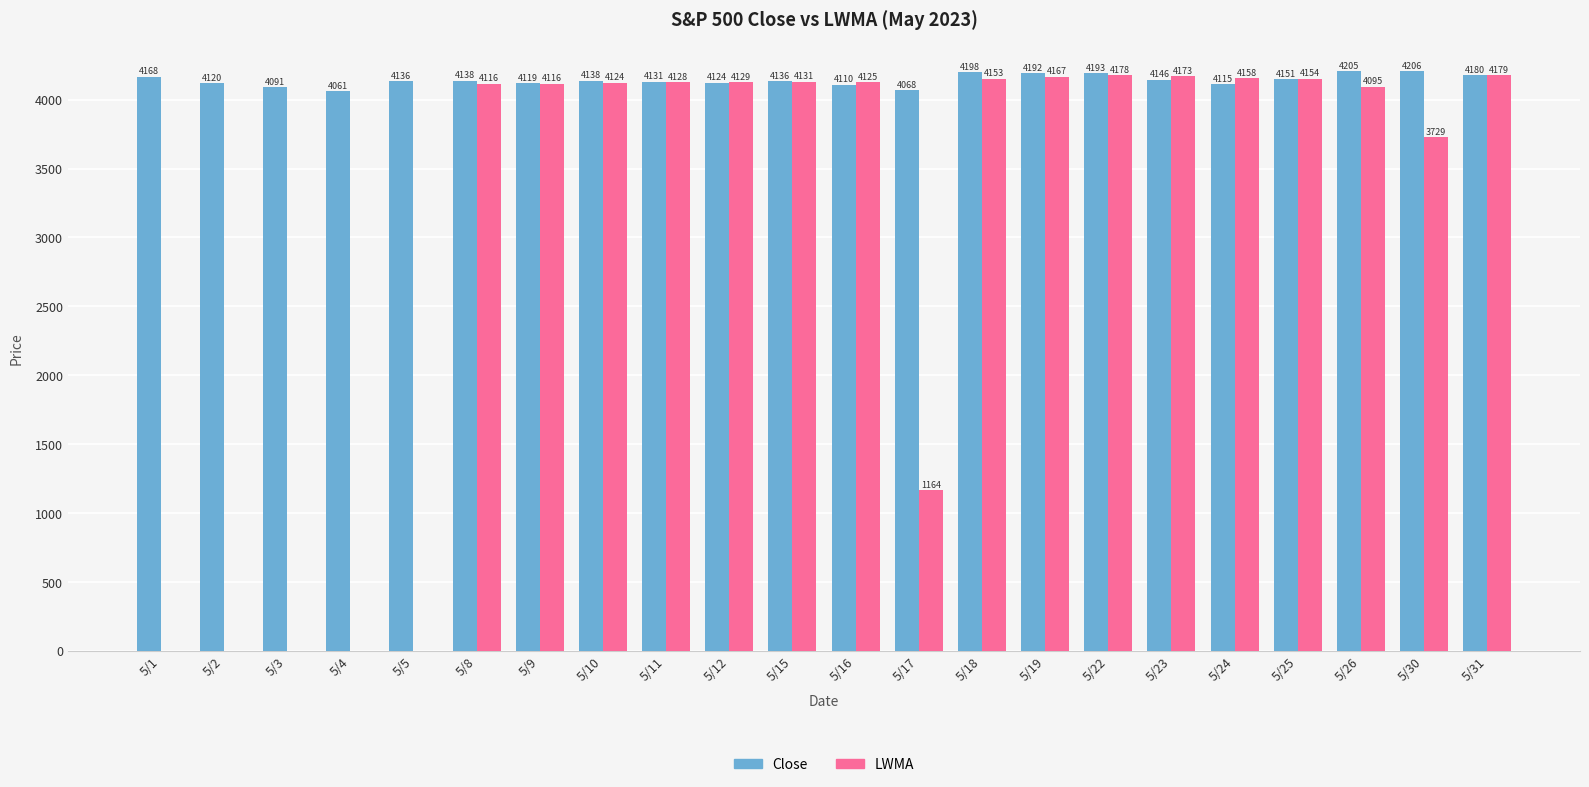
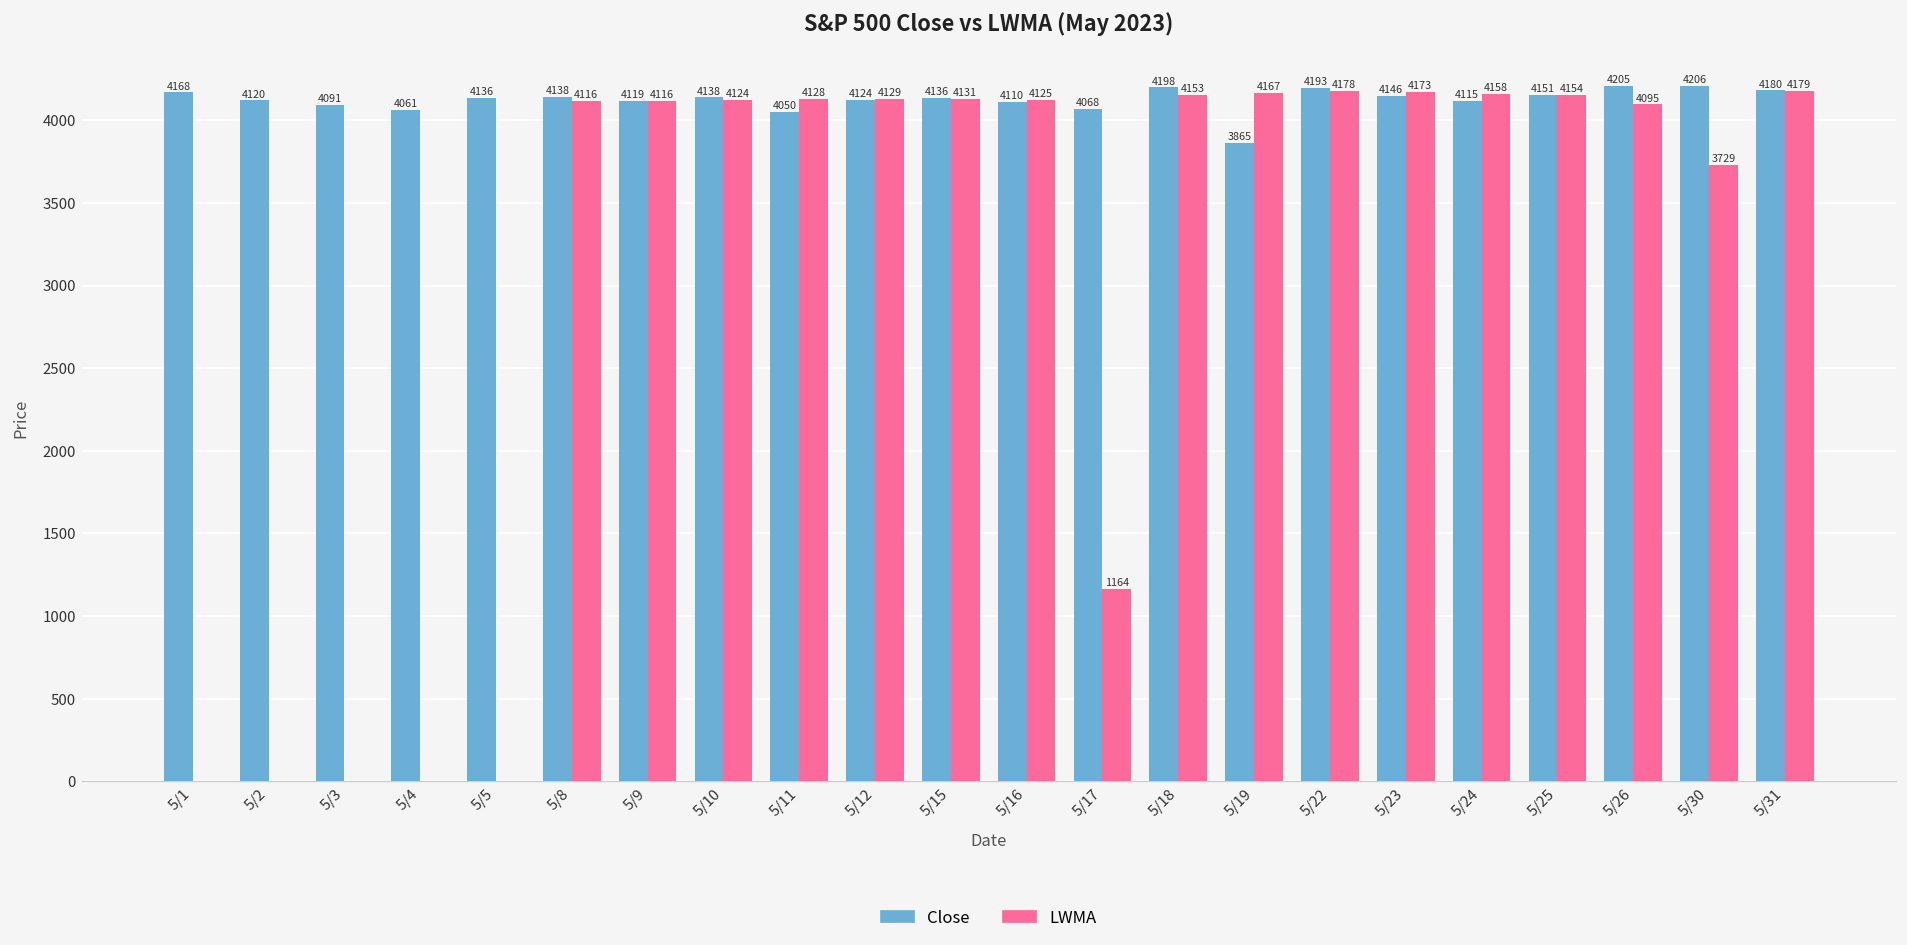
  {
    "Close": {
      "5/1": 4168,
      "5/2": 4120,
      "5/3": 4091,
      "5/4": 4061,
      "5/5": 4136,
      "5/8": 4138,
      "5/9": 4119,
      "5/10": 4138,
-     "5/11": 4131,
+     "5/11": 4050,
      "5/12": 4124,
      "5/15": 4136,
      "5/16": 4110,
      "5/17": 4068,
      "5/18": 4198,
-     "5/19": 4192,
+     "5/19": 3865,
      "5/22": 4193,
      "5/23": 4146,
      "5/24": 4115,
      "5/25": 4151,
      "5/26": 4205,
      "5/30": 4206,
      "5/31": 4180
    },
    "LWMA": {
      "5/8": 4116,
      "5/9": 4116,
      "5/10": 4124,
      "5/11": 4128,
      "5/12": 4129,
      "5/15": 4131,
      "5/16": 4125,
      "5/17": 1164,
      "5/18": 4153,
      "5/19": 4167,
      "5/22": 4178,
      "5/23": 4173,
      "5/24": 4158,
      "5/25": 4154,
      "5/26": 4095,
      "5/30": 3729,
      "5/31": 4179
    }
  }
